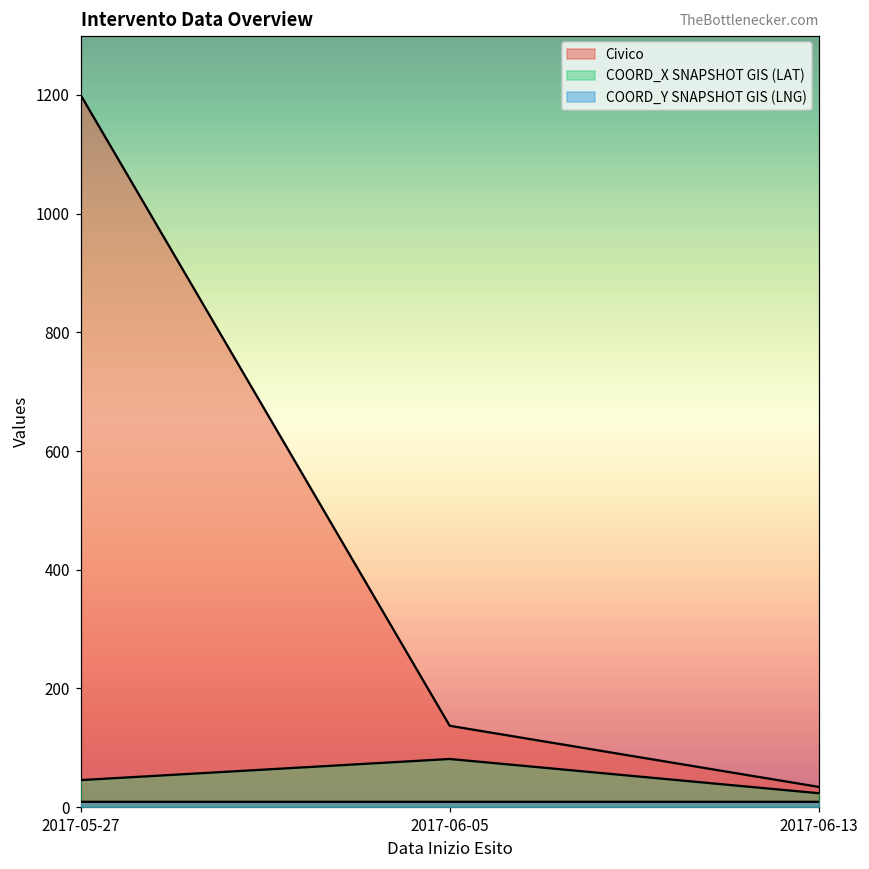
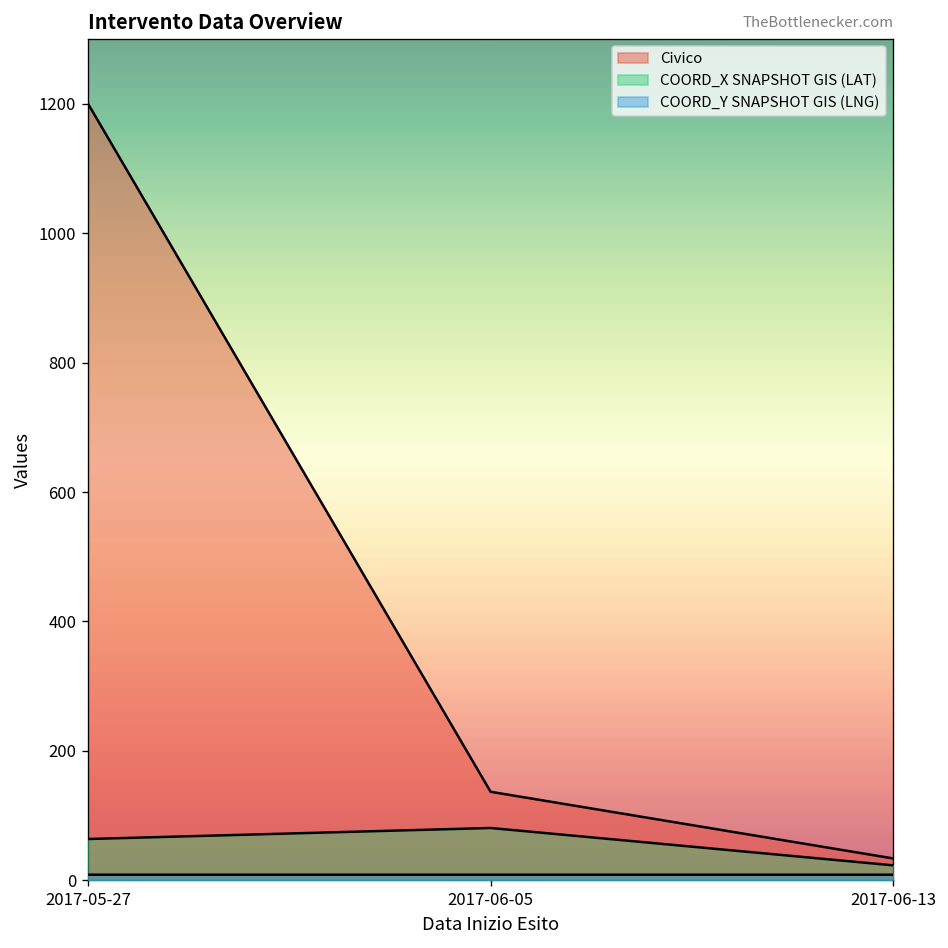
  {
    "Civico": {
      "2017-05-27": 1200,
      "2017-06-05": 140,
      "2017-06-13": 30
    },
    "COORD_X SNAPSHOT GIS (LAT)": {
-     "2017-05-27": 50,
+     "2017-05-27": 60,
      "2017-06-05": 80,
      "2017-06-13": 20
    },
    "COORD_Y SNAPSHOT GIS (LNG)": {
      "2017-05-27": 10,
      "2017-06-05": 10,
      "2017-06-13": 10
    }
  }
